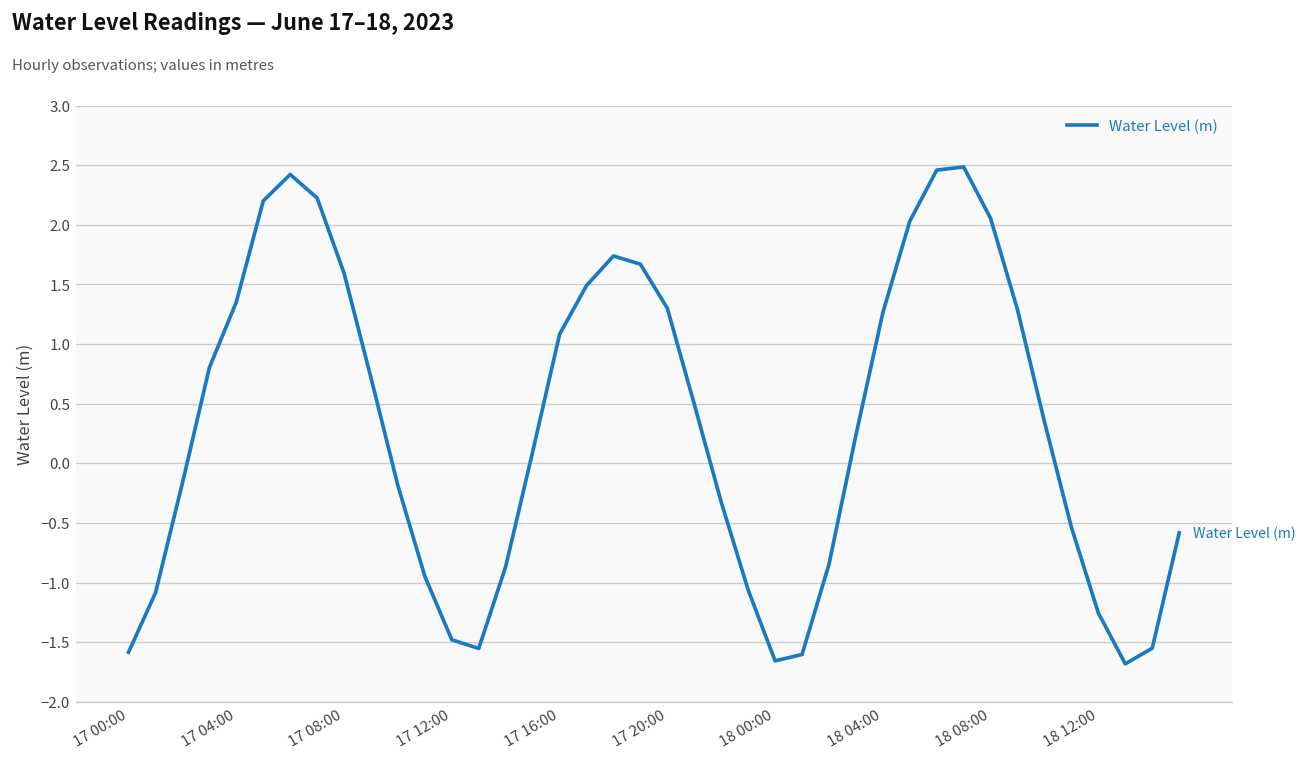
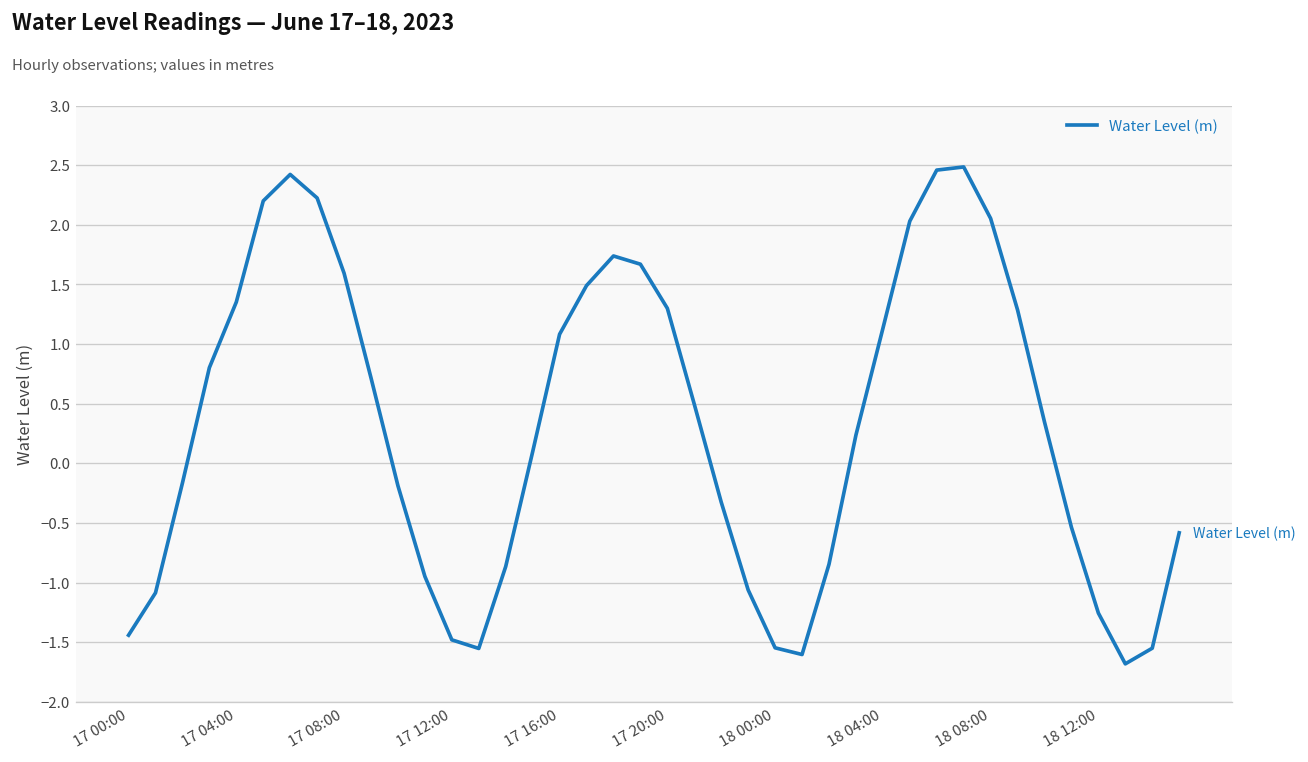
  {
-   "17 00:00": -1.6,
+   "17 00:00": -1.4,
    "17 04:00": 1.4,
    "17 08:00": 1.6,
    "17 12:00": -1.5,
    "17 16:00": 1.1,
    "17 20:00": 1.3,
-   "18 00:00": -1.7,
-   "18 04:00": 1.3,
+   "18 00:00": -1.5,
+   "18 04:00": 1.1,
    "18 08:00": 2.1,
    "18 12:00": -1.3
  }
